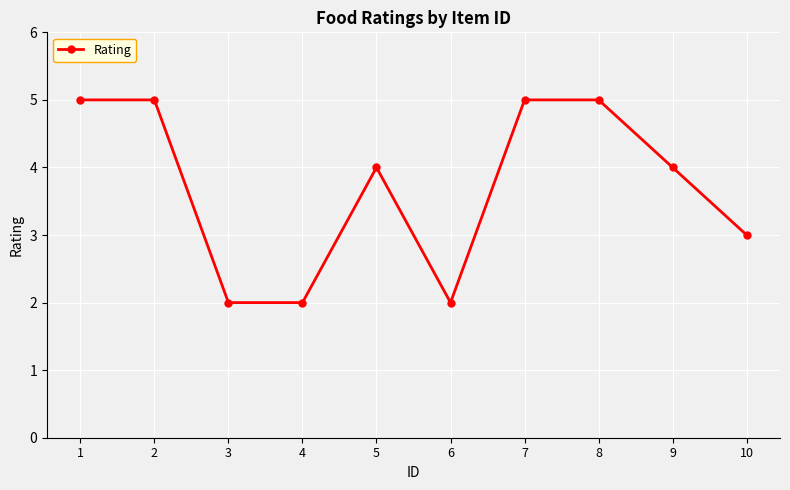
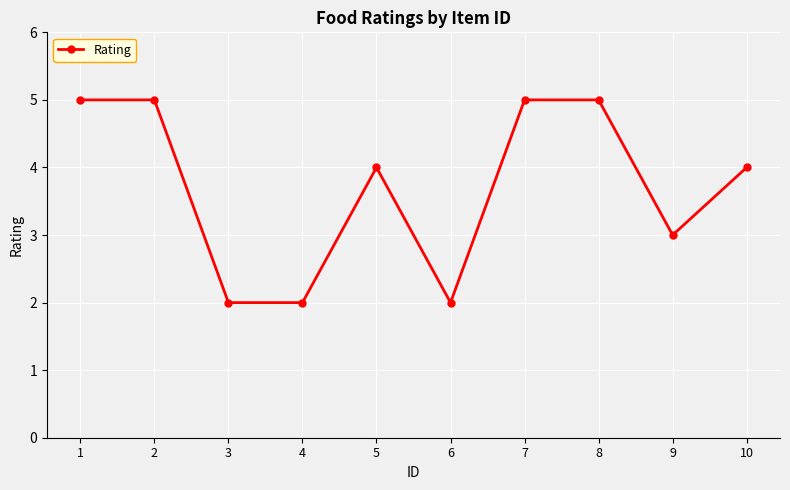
  {
    "1": 5,
    "2": 5,
    "3": 2,
    "4": 2,
    "5": 4,
    "6": 2,
    "7": 5,
    "8": 5,
-   "9": 4,
-   "10": 3
+   "9": 3,
+   "10": 4
  }
